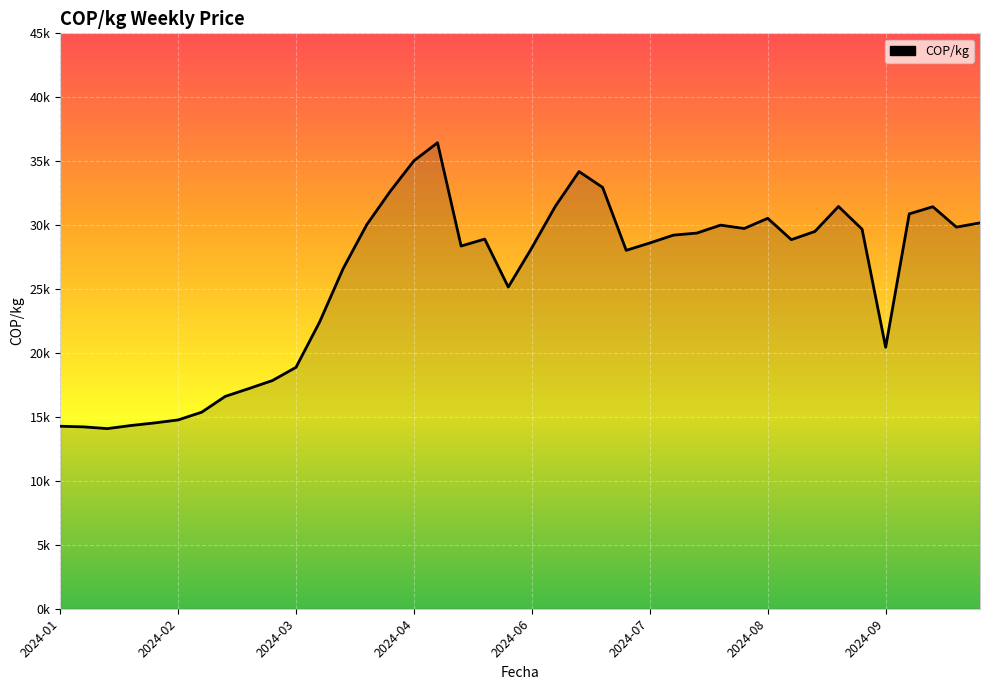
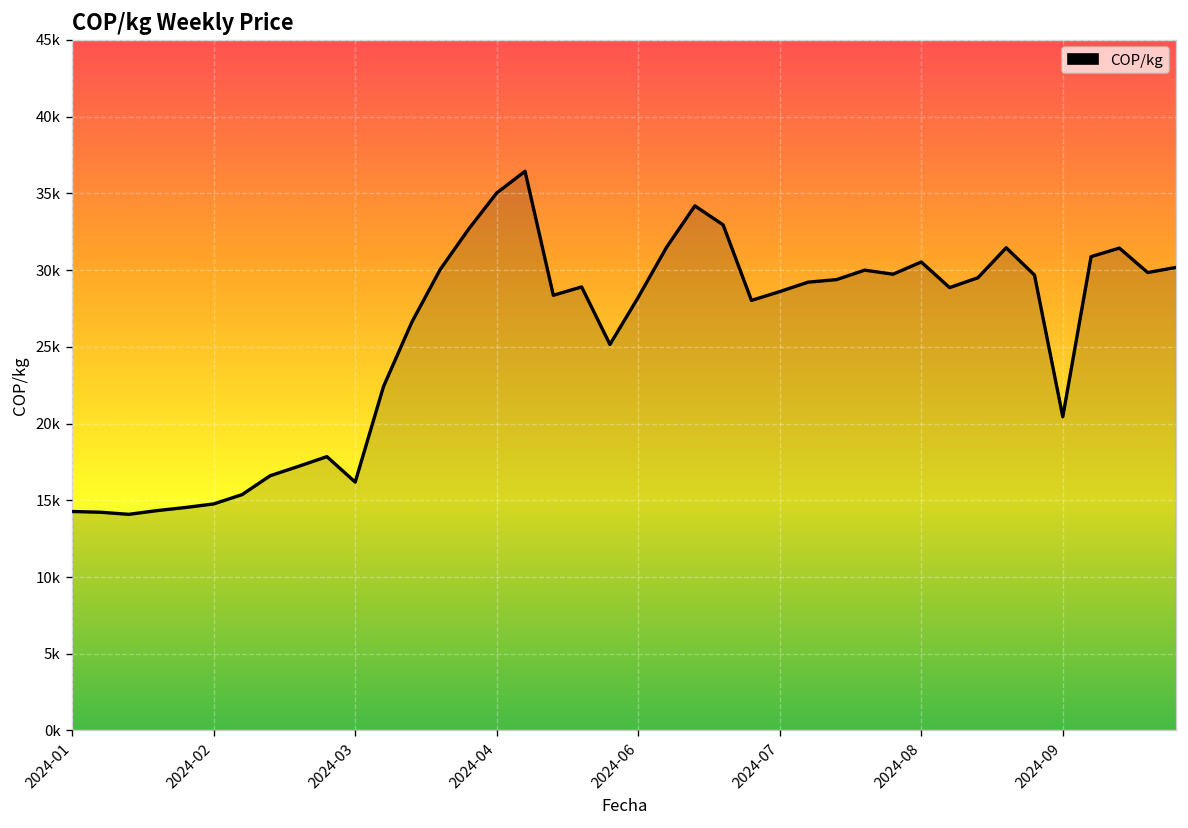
  {
    "2024-01": 14300,
    "2024-02": 14800,
-   "2024-03": 18900,
+   "2024-03": 16200,
    "2024-04": 35000,
    "2024-06": 28200,
    "2024-07": 28600,
    "2024-08": 30500,
    "2024-09": 20400
  }
